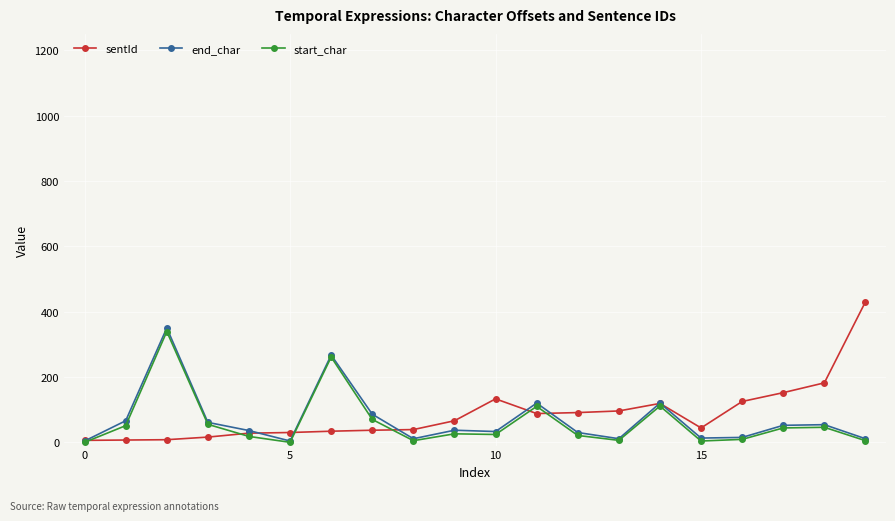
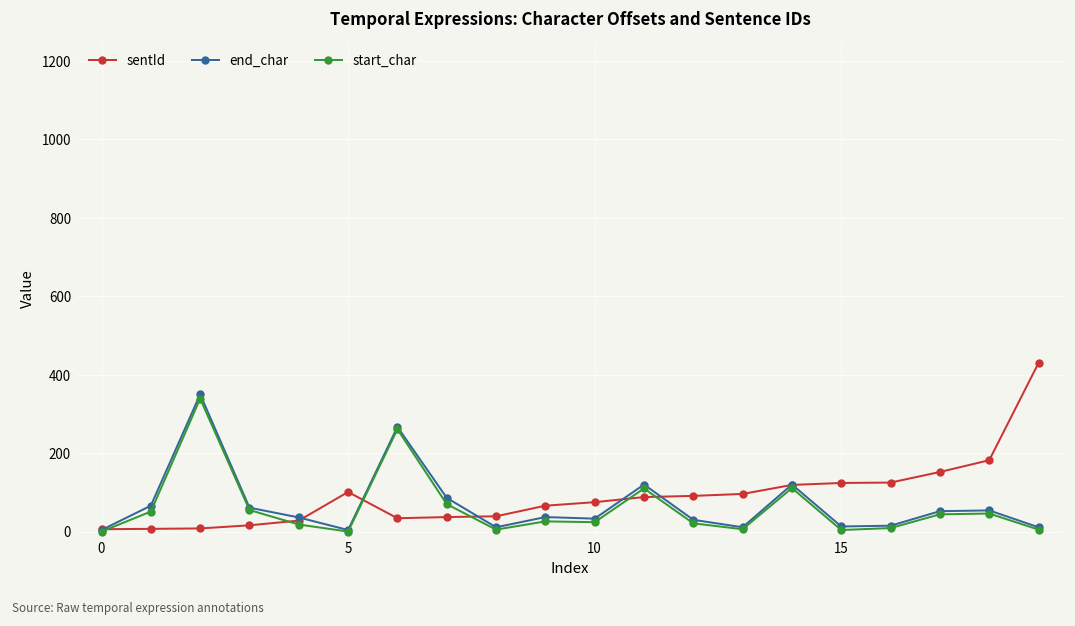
  {
    "sentId": {
-     "5": 30,
-     "10": 130,
-     "15": 40
+     "5": 100,
+     "10": 80,
+     "15": 120
    },
    "end_char": {
      "10": 30,
      "15": 10
    },
    "start_char": {
      "10": 20,
      "15": 0
    }
  }
